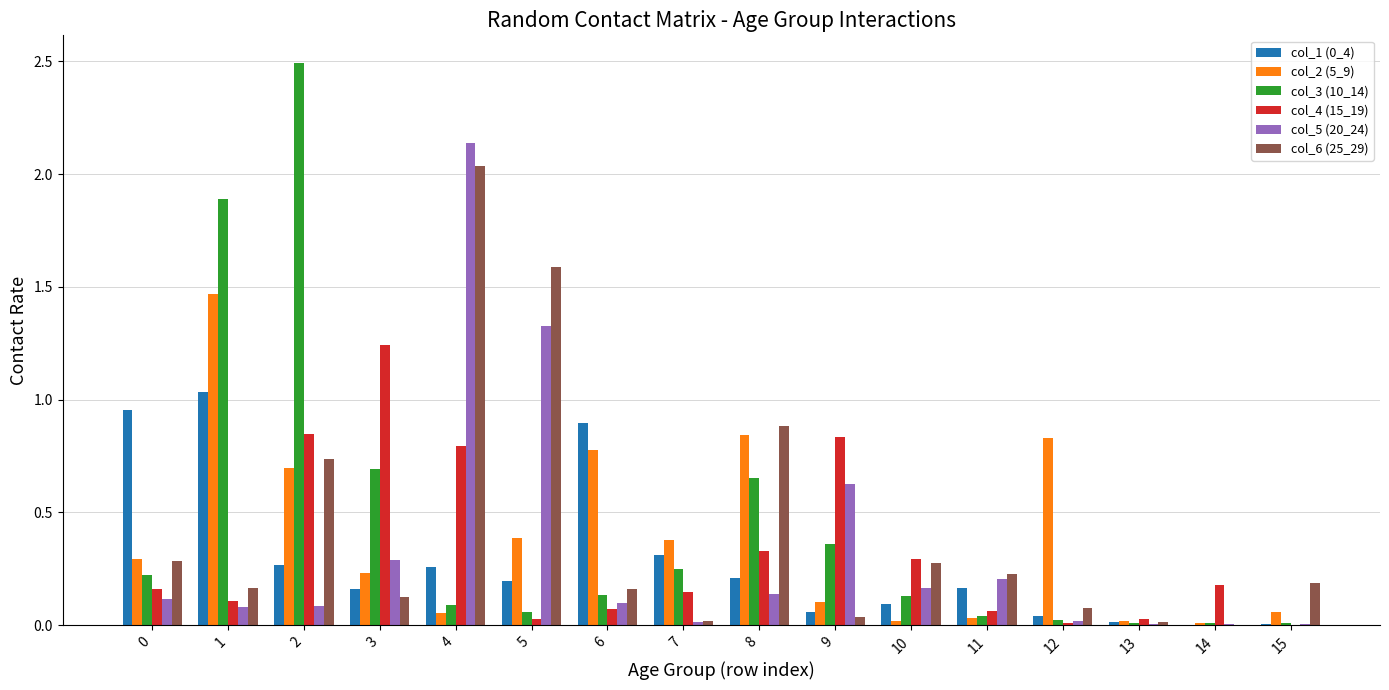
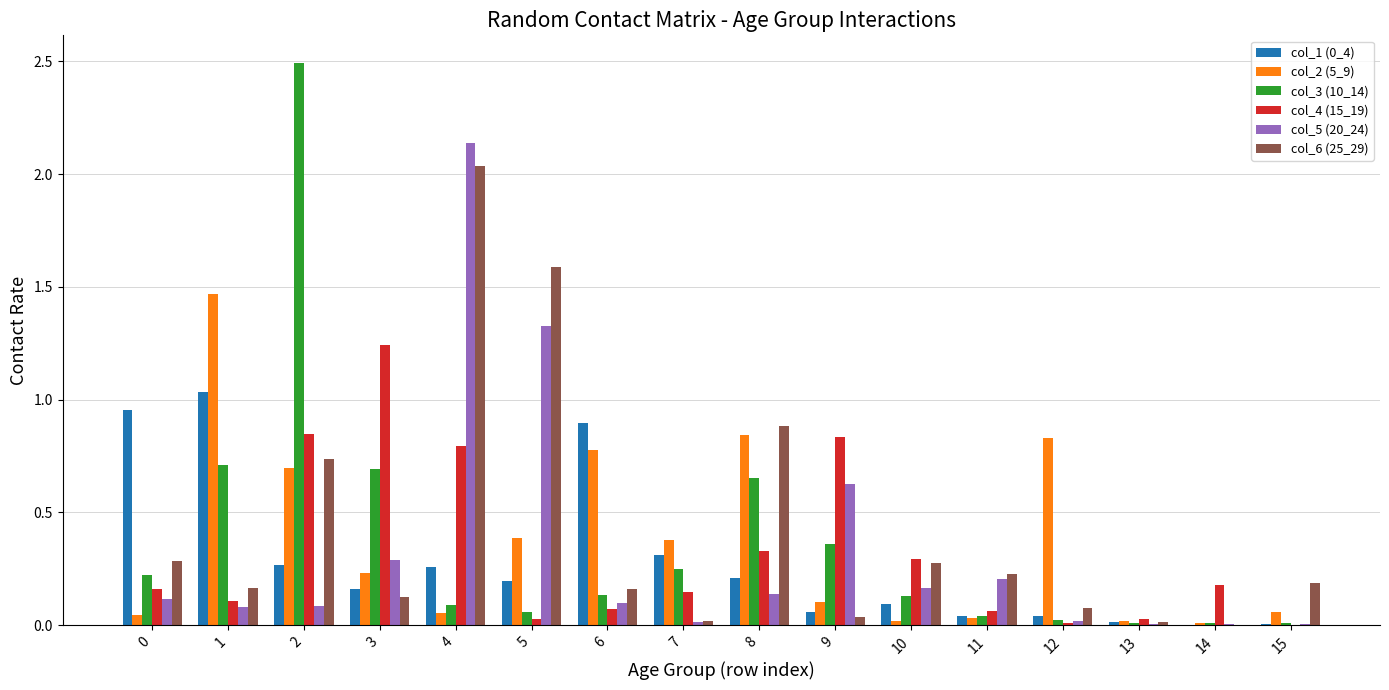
  {
    "col_1 (0_4)": {
      "0": 0.95,
      "1": 1.03,
      "2": 0.27,
      "3": 0.16,
      "4": 0.26,
      "5": 0.19,
      "6": 0.89,
      "7": 0.31,
      "8": 0.21,
      "9": 0.06,
      "10": 0.10,
-     "11": 0.17,
+     "11": 0.04,
      "12": 0.04,
      "13": 0.01
    },
    "col_2 (5_9)": {
-     "0": 0.29,
+     "0": 0.05,
      "1": 1.47,
      "2": 0.70,
      "3": 0.23,
      "4": 0.05,
      "5": 0.39,
      "6": 0.77,
      "7": 0.38,
      "8": 0.84,
      "9": 0.10,
      "10": 0.02,
      "11": 0.03,
      "12": 0.83,
      "13": 0.02,
      "15": 0.06
    },
    "col_3 (10_14)": {
      "0": 0.22,
-     "1": 1.89,
+     "1": 0.71,
      "2": 2.49,
      "3": 0.69,
      "4": 0.09,
      "5": 0.06,
      "6": 0.13,
      "7": 0.25,
      "8": 0.65,
      "9": 0.36,
      "10": 0.13,
      "11": 0.04,
      "12": 0.02
    },
    "col_4 (15_19)": {
      "0": 0.16,
      "1": 0.11,
      "2": 0.85,
      "3": 1.24,
      "4": 0.80,
      "5": 0.03,
      "6": 0.07,
      "7": 0.15,
      "8": 0.33,
      "9": 0.83,
      "10": 0.29,
      "11": 0.06,
      "13": 0.03,
      "14": 0.18
    },
    "col_5 (20_24)": {
      "0": 0.12,
      "1": 0.08,
      "2": 0.09,
      "3": 0.29,
      "4": 2.14,
      "5": 1.33,
      "6": 0.10,
      "7": 0.01,
      "8": 0.14,
      "9": 0.63,
      "10": 0.17,
      "11": 0.21,
      "12": 0.02
    },
    "col_6 (25_29)": {
      "0": 0.29,
      "1": 0.16,
      "2": 0.74,
      "3": 0.13,
      "4": 2.04,
      "5": 1.59,
      "6": 0.16,
      "7": 0.02,
      "8": 0.88,
      "9": 0.04,
      "10": 0.27,
      "11": 0.23,
      "12": 0.08,
      "13": 0.01,
      "15": 0.19
    }
  }
